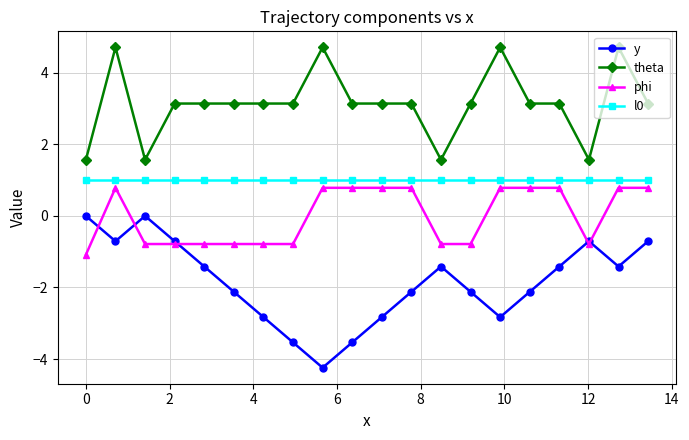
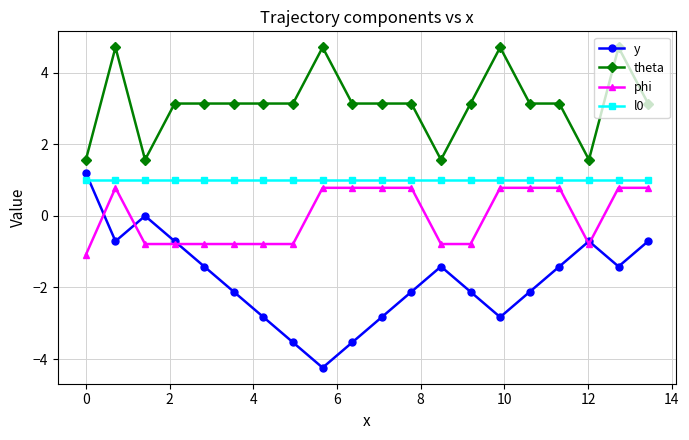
  {
    "y": {
-     "0": 0.0
+     "0": 1.2
    },
    "theta": {
      "0": 1.6
    },
    "phi": {
      "0": -1.1
    },
    "l0": {
      "0": 1.0
    }
  }
